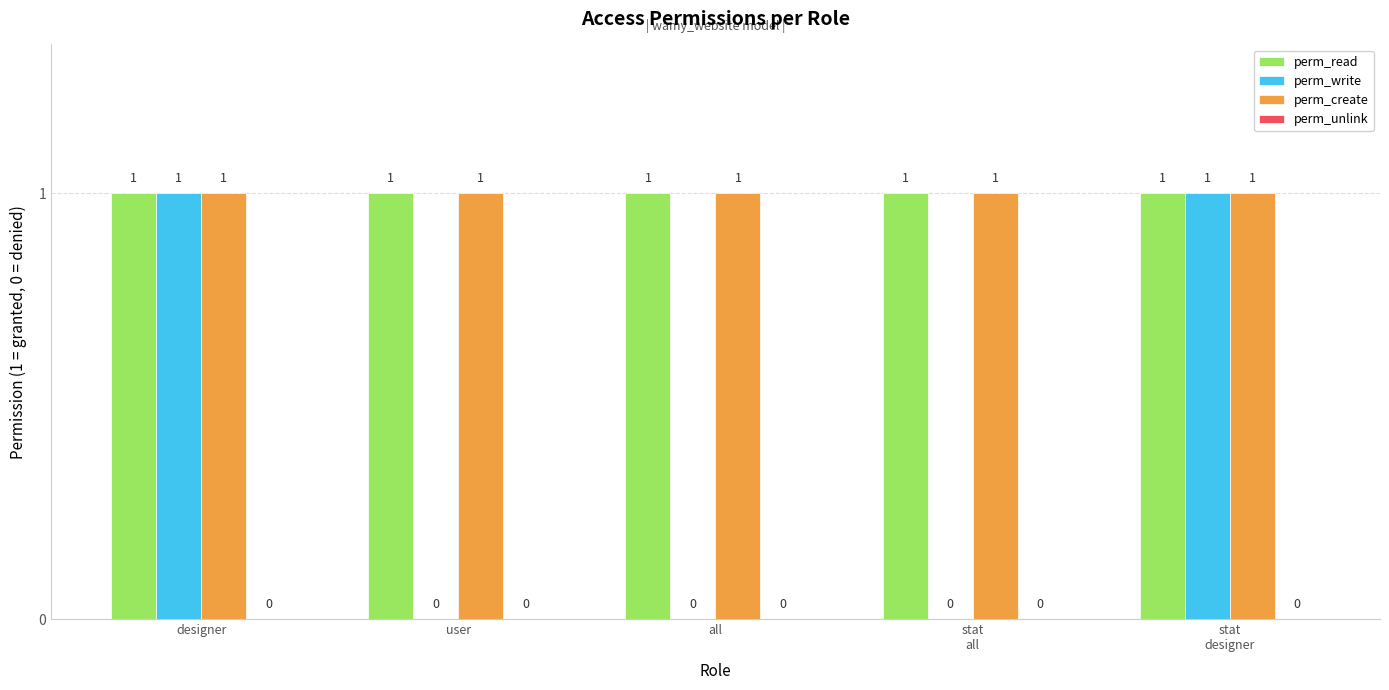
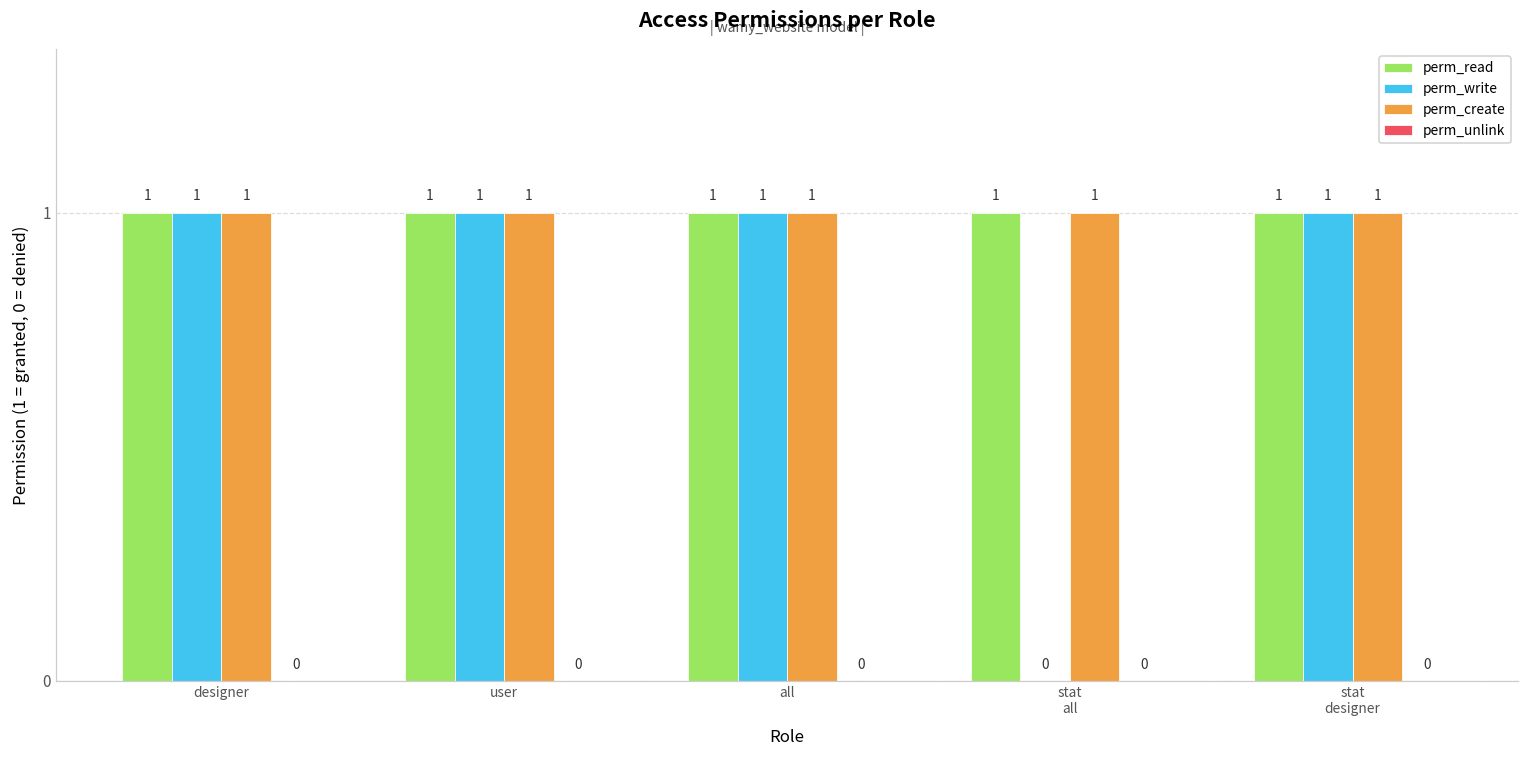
  {
    "perm_read": {
      "designer": 1,
      "user": 1,
      "all": 1,
      "stat all": 1,
      "stat designer": 1
    },
    "perm_write": {
      "designer": 1,
-     "user": 0,
-     "all": 0,
+     "user": 1,
+     "all": 1,
      "stat all": 0,
      "stat designer": 1
    },
    "perm_create": {
      "designer": 1,
      "user": 1,
      "all": 1,
      "stat all": 1,
      "stat designer": 1
    },
    "perm_unlink": {
      "designer": 0,
      "user": 0,
      "all": 0,
      "stat all": 0,
      "stat designer": 0
    }
  }
